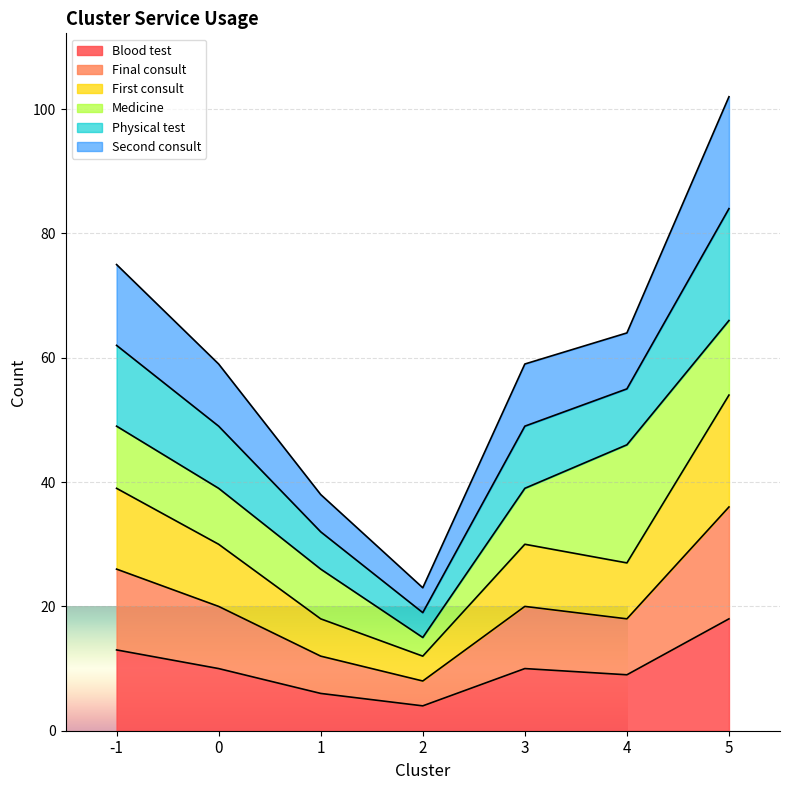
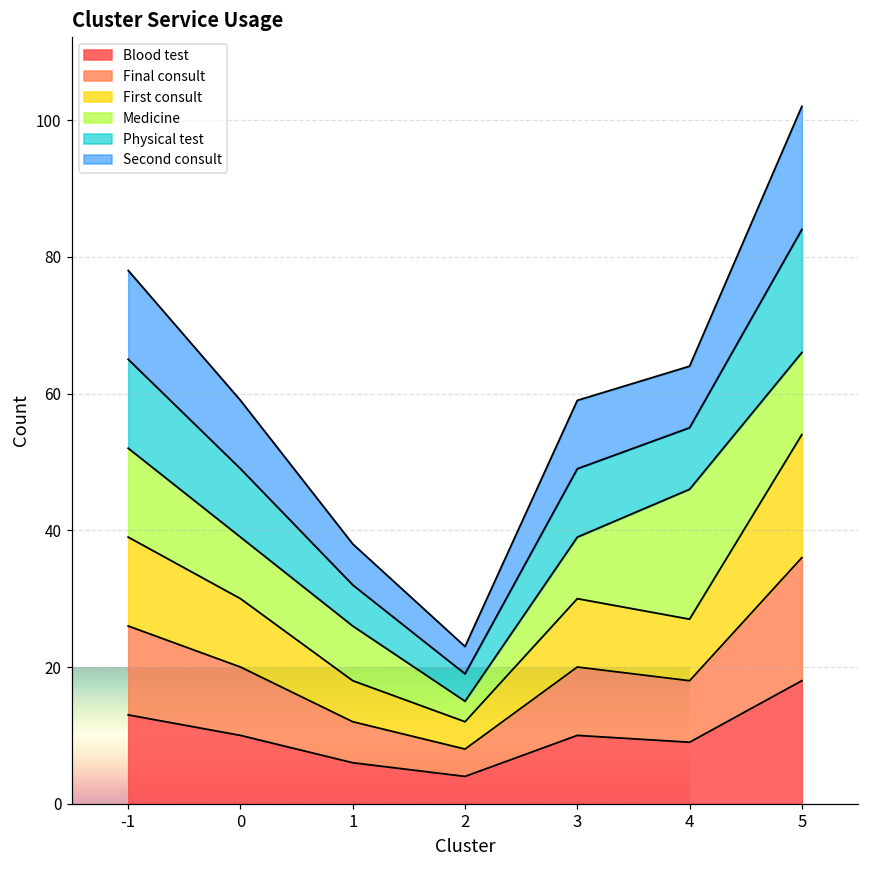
  {
    "First consult": {
      "-1": 13,
      "0": 10,
      "1": 6,
      "2": 4,
      "3": 10,
      "4": 9,
      "5": 18
    },
    "Medicine": {
-     "-1": 10,
+     "-1": 13,
      "0": 9,
      "1": 8,
      "2": 3,
      "3": 9,
      "4": 19,
      "5": 12
    },
    "Physical test": {
      "-1": 13,
      "0": 10,
      "1": 6,
      "2": 4,
      "3": 10,
      "4": 9,
      "5": 18
    },
    "Second consult": {
      "-1": 13,
      "0": 10,
      "1": 6,
      "2": 4,
      "3": 10,
      "4": 9,
      "5": 18
    }
  }
